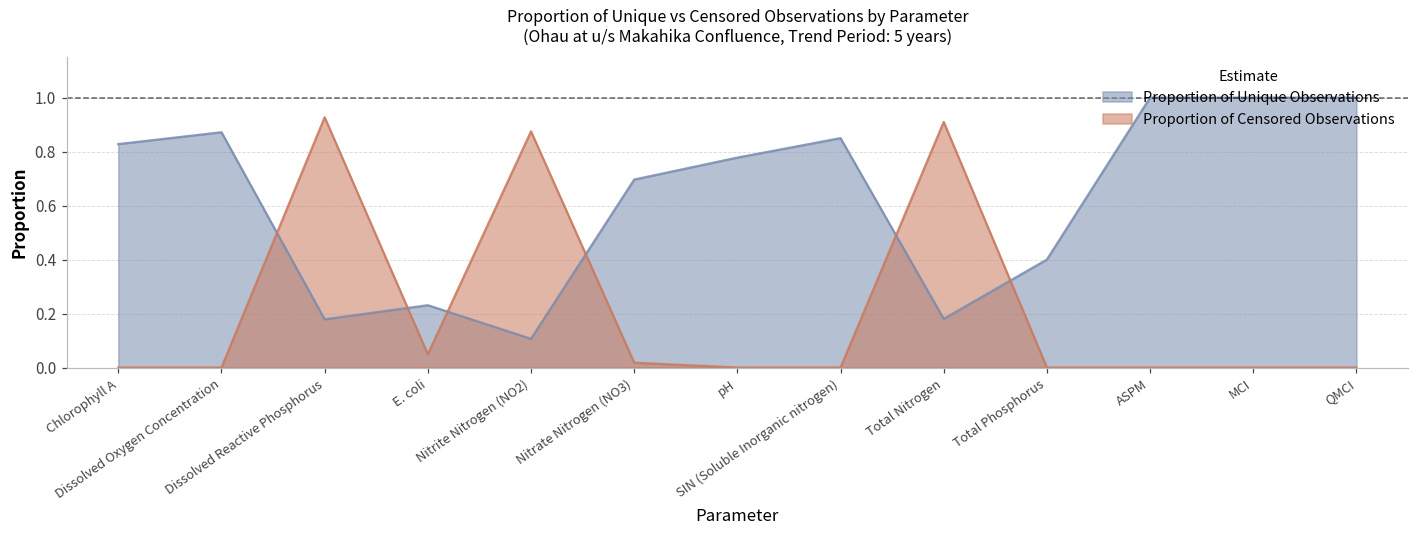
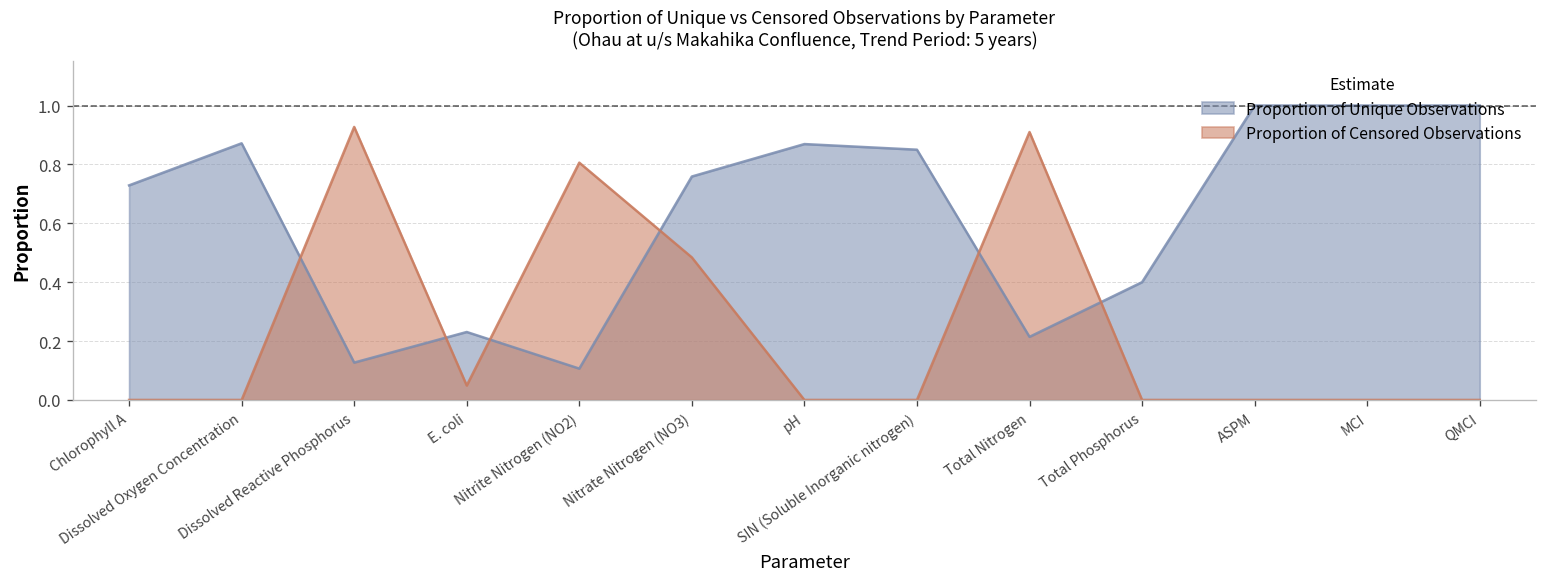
  {
    "Proportion of Unique Observations": {
-     "Chlorophyll A": 0.83,
+     "Chlorophyll A": 0.73,
      "Dissolved Oxygen Concentration": 0.87,
-     "Dissolved Reactive Phosphorus": 0.18,
+     "Dissolved Reactive Phosphorus": 0.13,
      "E. coli": 0.23,
      "Nitrite Nitrogen (NO2)": 0.11,
-     "Nitrate Nitrogen (NO3)": 0.70,
-     "pH": 0.78,
+     "Nitrate Nitrogen (NO3)": 0.76,
+     "pH": 0.87,
      "SIN (Soluble Inorganic nitrogen)": 0.85,
-     "Total Nitrogen": 0.18,
+     "Total Nitrogen": 0.21,
      "Total Phosphorus": 0.40,
      "ASPM": 1.00,
      "MCI": 1.00,
      "QMCI": 1.00
    },
    "Proportion of Censored Observations": {
      "Chlorophyll A": 0.00,
      "Dissolved Oxygen Concentration": 0.00,
      "Dissolved Reactive Phosphorus": 0.93,
      "E. coli": 0.05,
-     "Nitrite Nitrogen (NO2)": 0.88,
-     "Nitrate Nitrogen (NO3)": 0.02,
+     "Nitrite Nitrogen (NO2)": 0.81,
+     "Nitrate Nitrogen (NO3)": 0.48,
      "pH": 0.00,
      "SIN (Soluble Inorganic nitrogen)": 0.00,
      "Total Nitrogen": 0.91,
      "Total Phosphorus": 0.00,
      "ASPM": 0.00,
      "MCI": 0.00,
      "QMCI": 0.00
    }
  }
